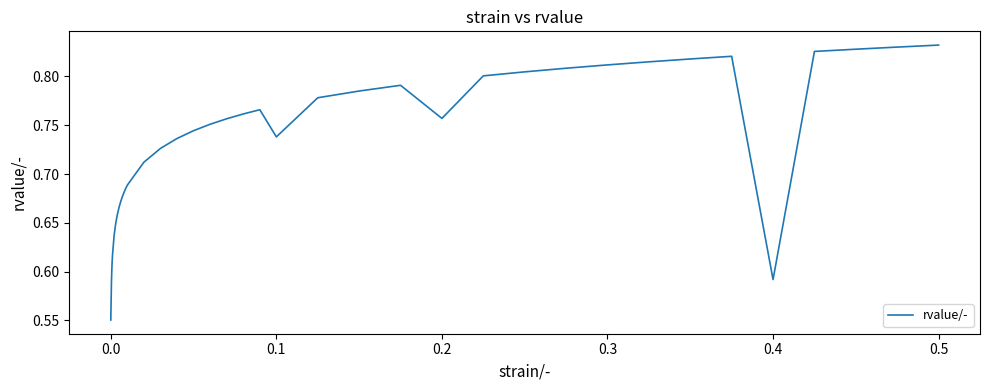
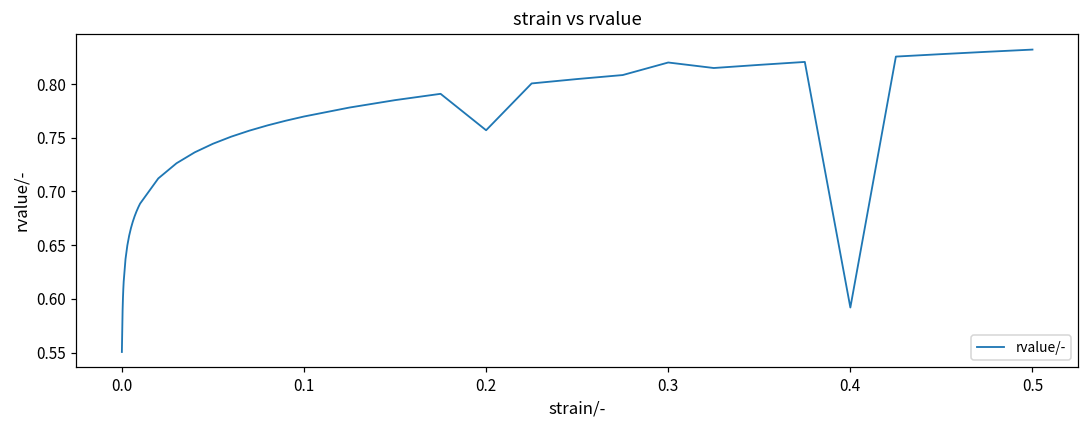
  {
    "0.0": 0.55,
-   "0.1": 0.74,
+   "0.1": 0.77,
    "0.2": 0.76,
-   "0.3": 0.81,
+   "0.3": 0.82,
    "0.4": 0.59,
    "0.5": 0.83
  }
